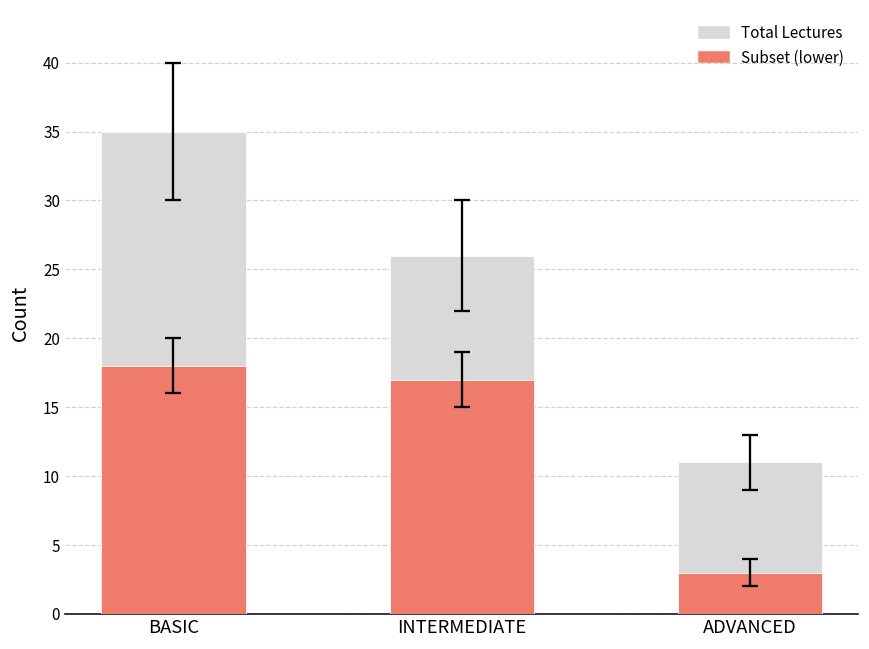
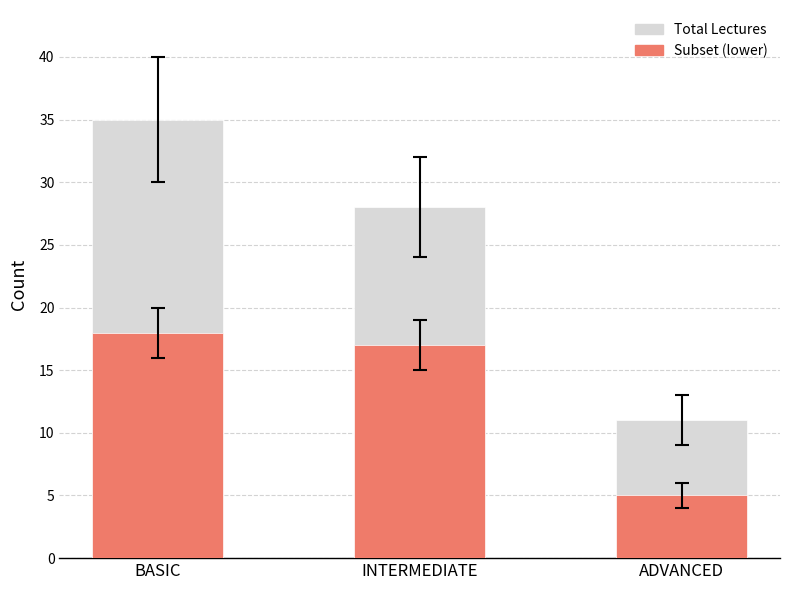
  {
    "Total Lectures": {
      "BASIC": 35,
-     "INTERMEDIATE": 26,
+     "INTERMEDIATE": 28,
      "ADVANCED": 11
    },
    "Subset (lower)": {
-     "ADVANCED": 3
+     "ADVANCED": 5
    }
  }
